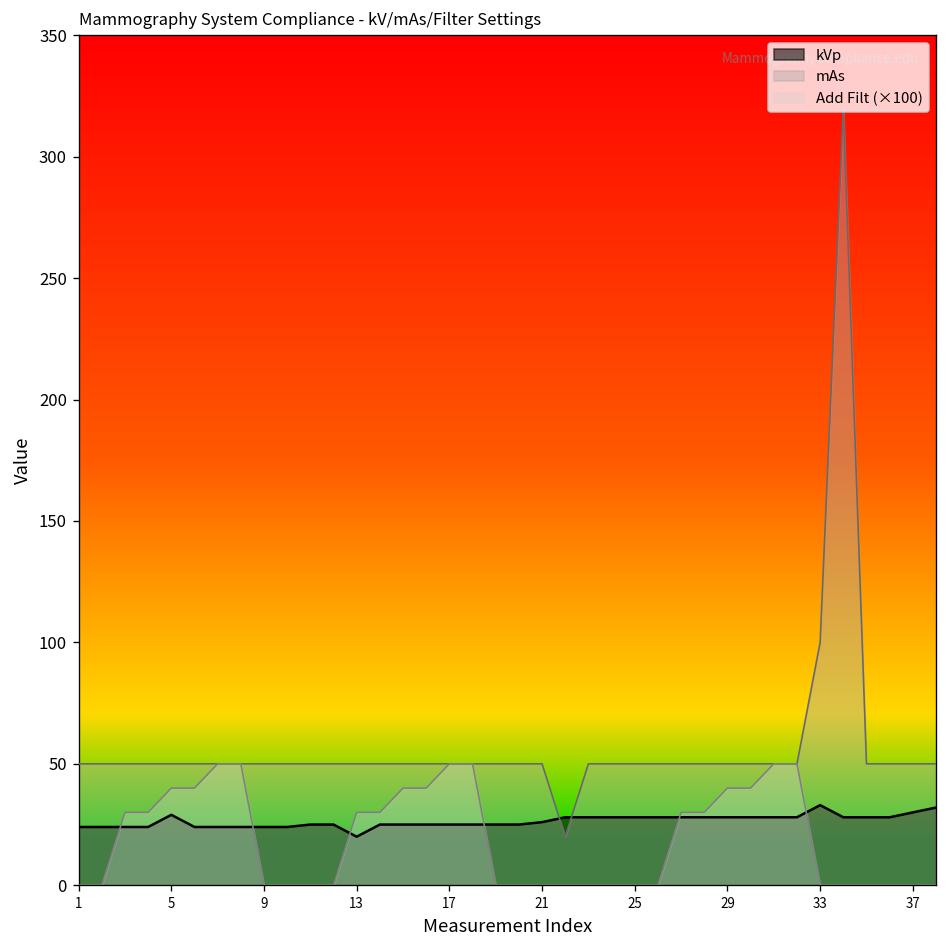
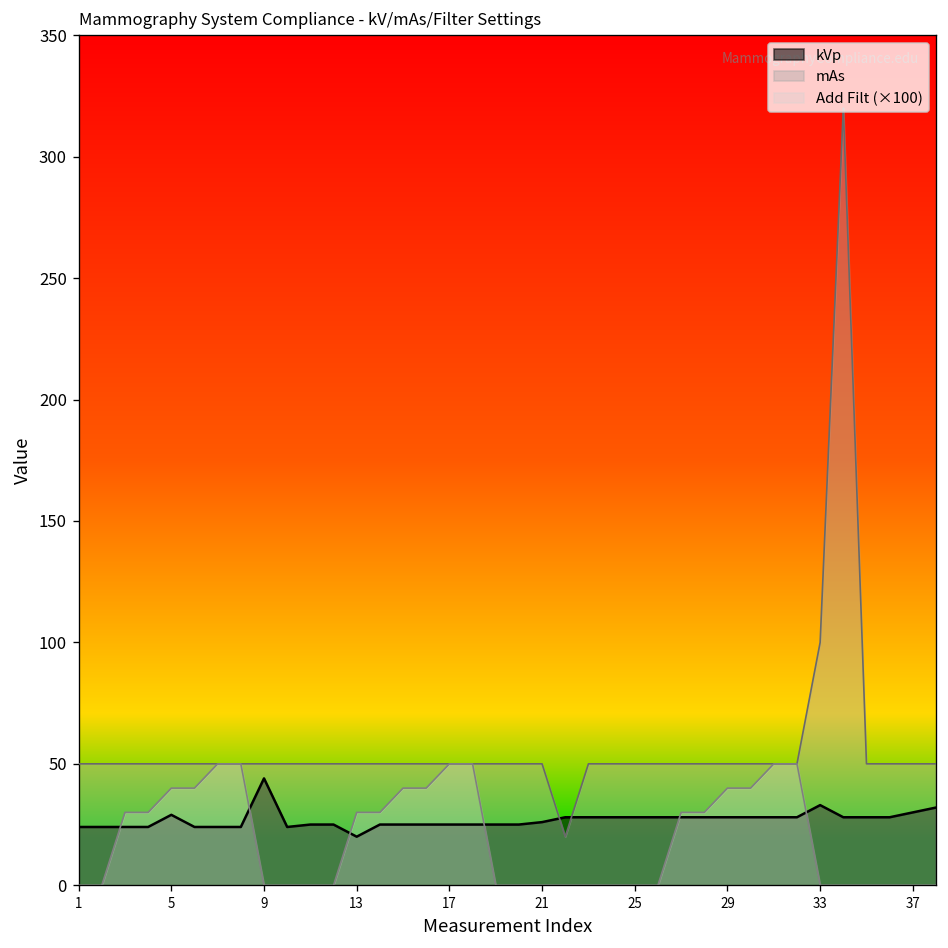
  {
    "kVp": {
      "1": 24,
      "5": 29,
-     "9": 24,
+     "9": 44,
      "13": 20,
      "17": 25,
      "21": 26,
      "25": 28,
      "29": 28,
      "33": 33,
      "37": 30
    }
  }
